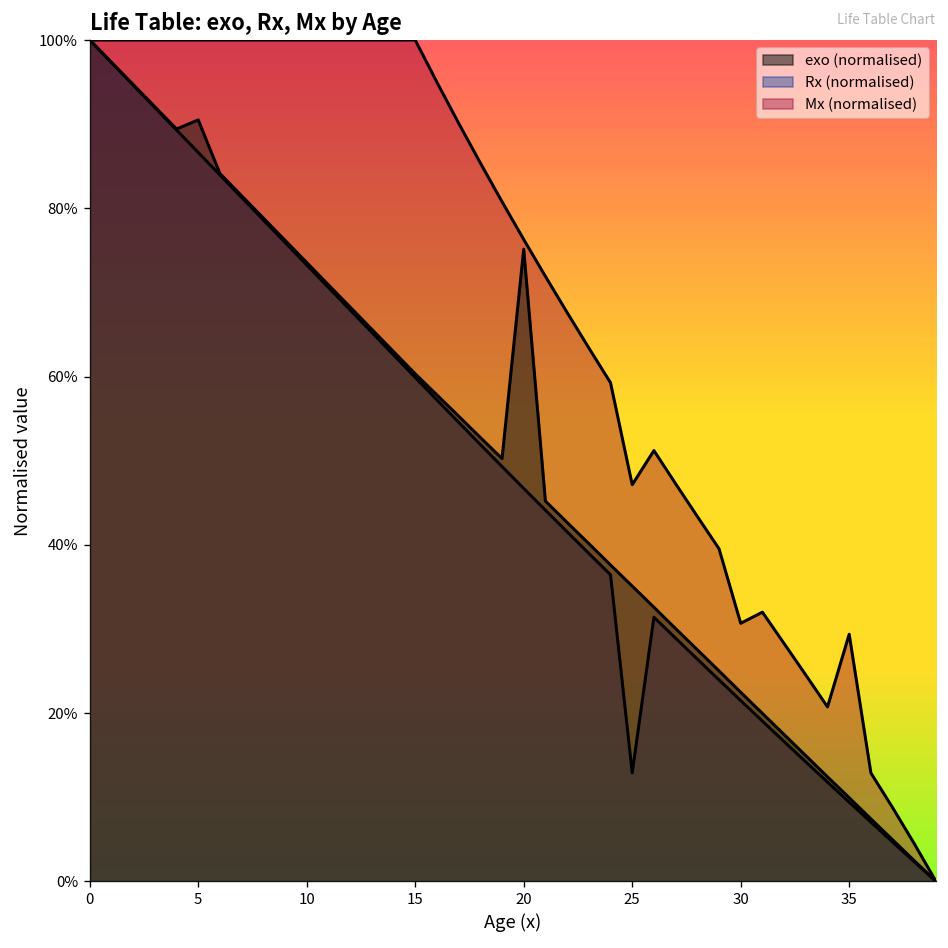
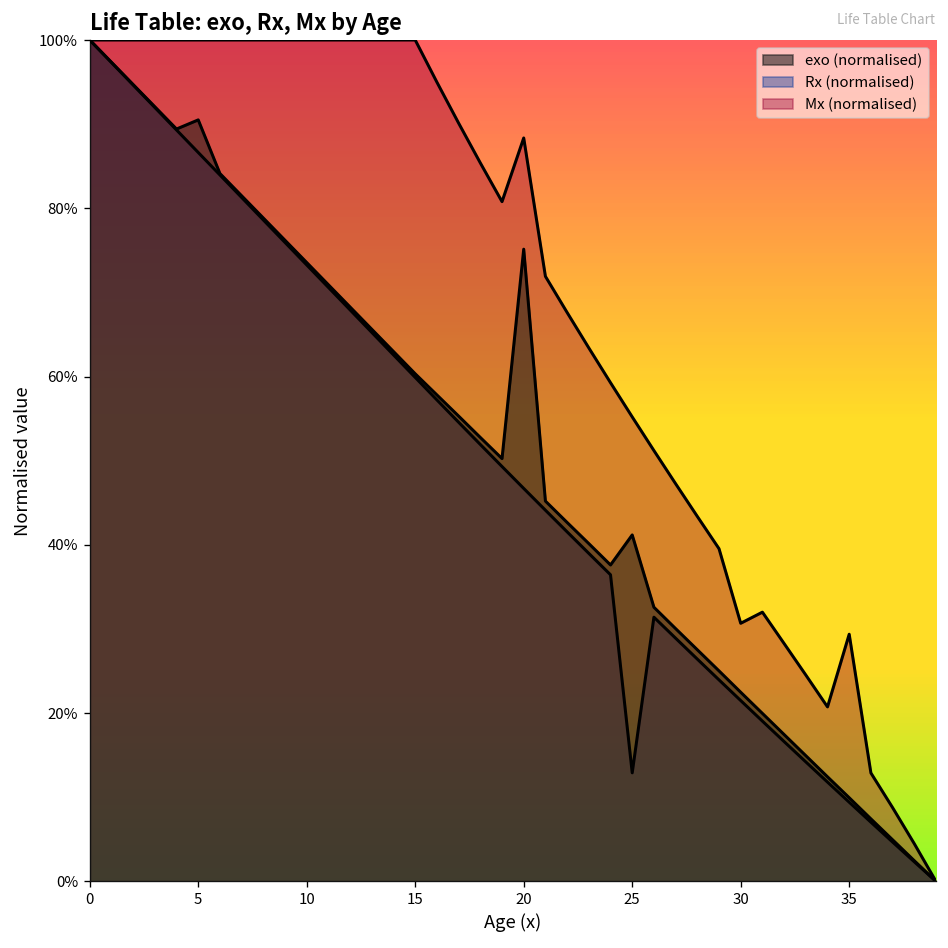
  {
    "exo (normalised)": {
      "5": "91%",
      "15": "60%",
      "20": "75%",
-     "25": "35%",
+     "25": "41%",
      "30": "22%",
      "35": "10%"
    },
    "Rx (normalised)": {
      "5": "87%",
      "15": "60%",
      "20": "47%",
      "25": "13%",
      "30": "21%",
      "35": "9%"
    },
    "Mx (normalised)": {
      "5": "100%",
      "10": "100%",
      "15": "100%",
-     "20": "76%",
-     "25": "47%",
+     "20": "88%",
+     "25": "55%",
      "30": "31%",
      "35": "29%"
    }
  }
